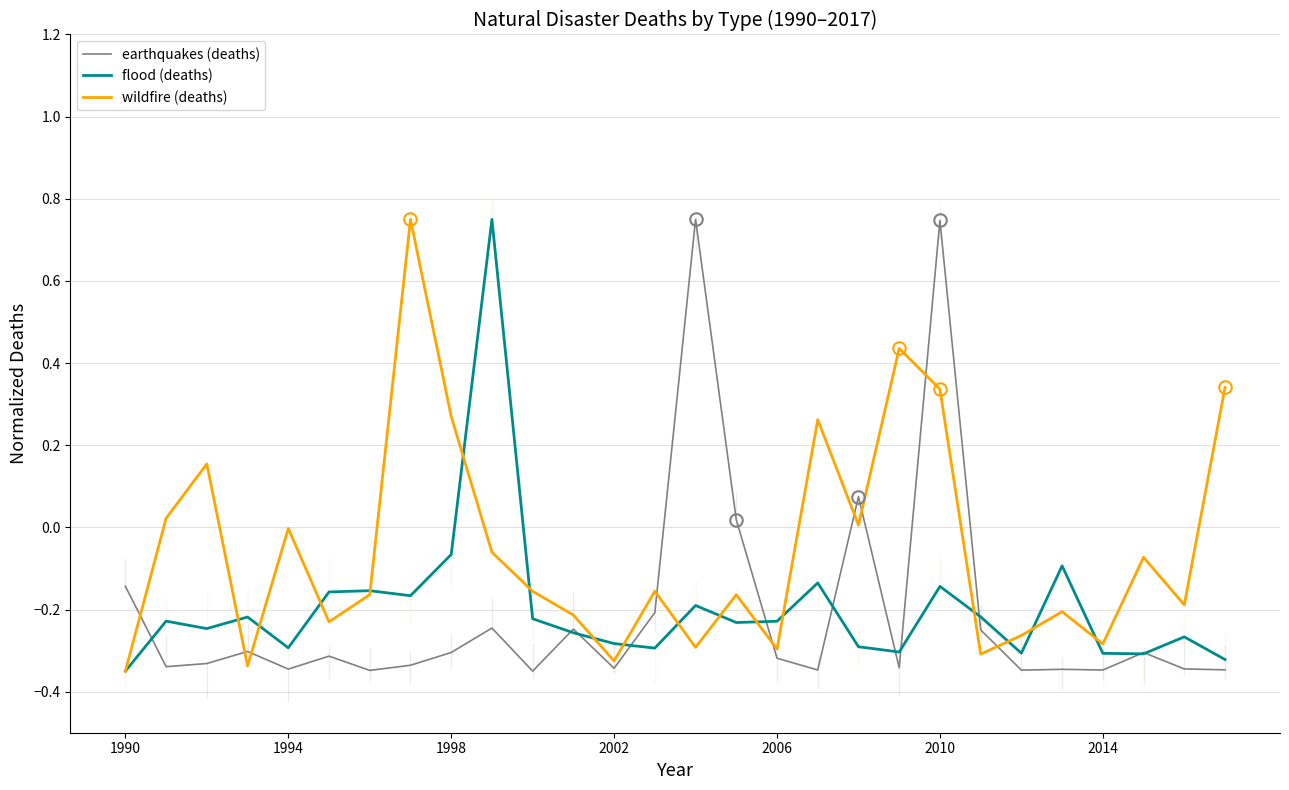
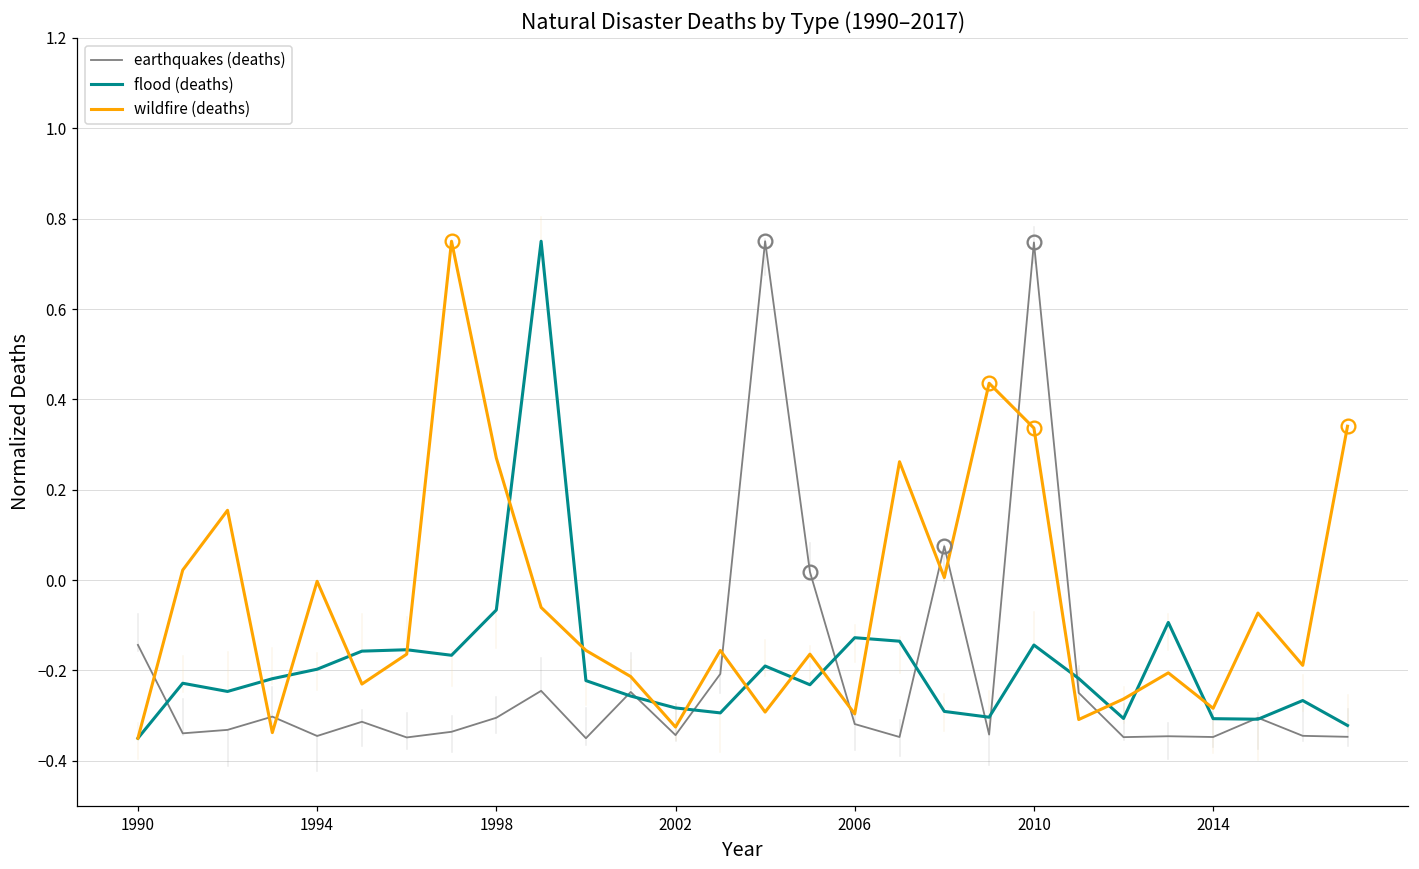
  {
    "flood (deaths)": {
-     "1994": -0.29,
+     "1994": -0.20,
      "2002": -0.28,
-     "2006": -0.23,
+     "2006": -0.13,
      "2010": -0.14
    }
  }
